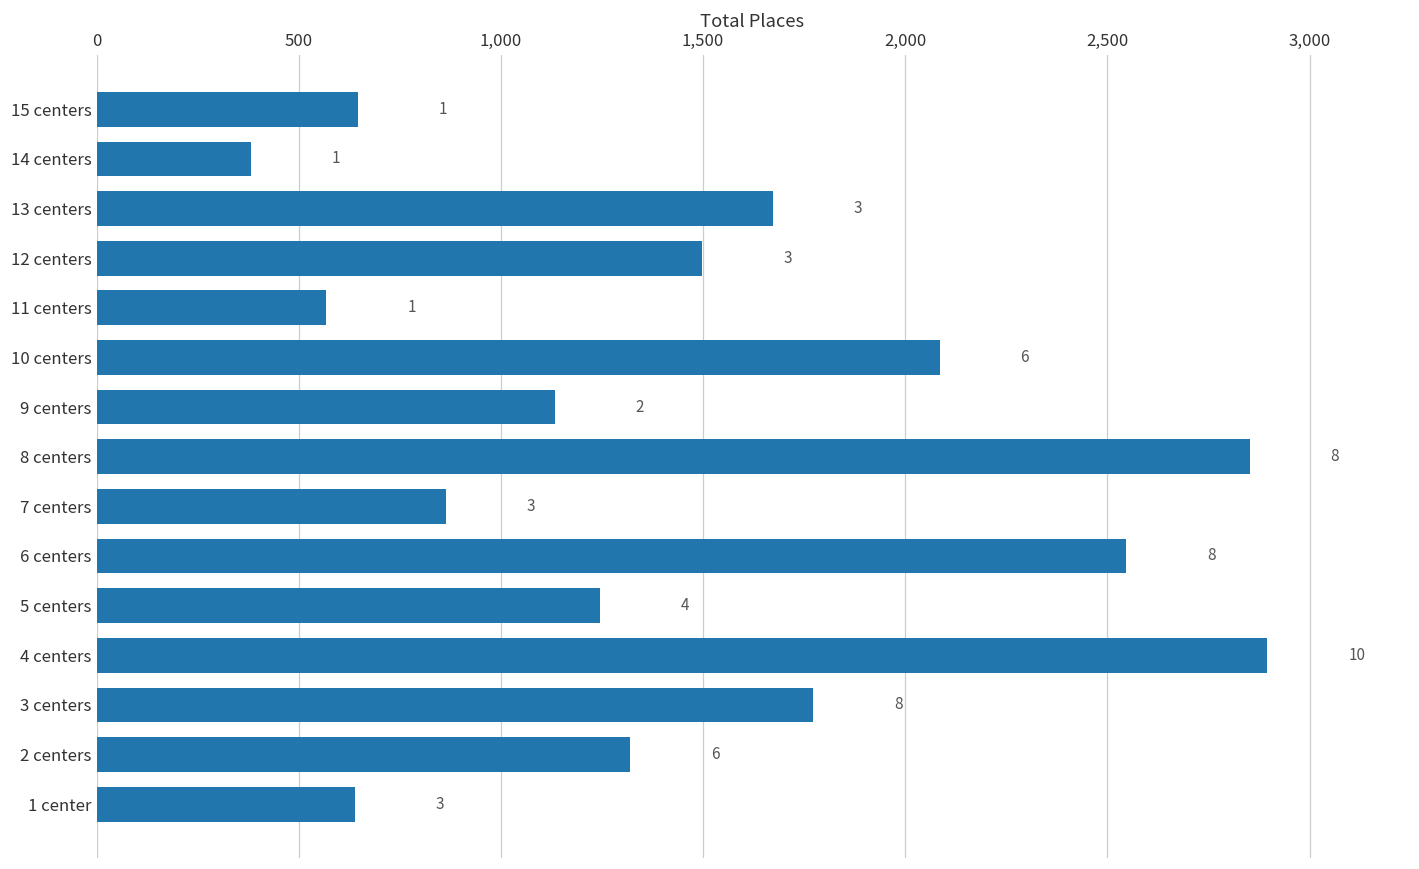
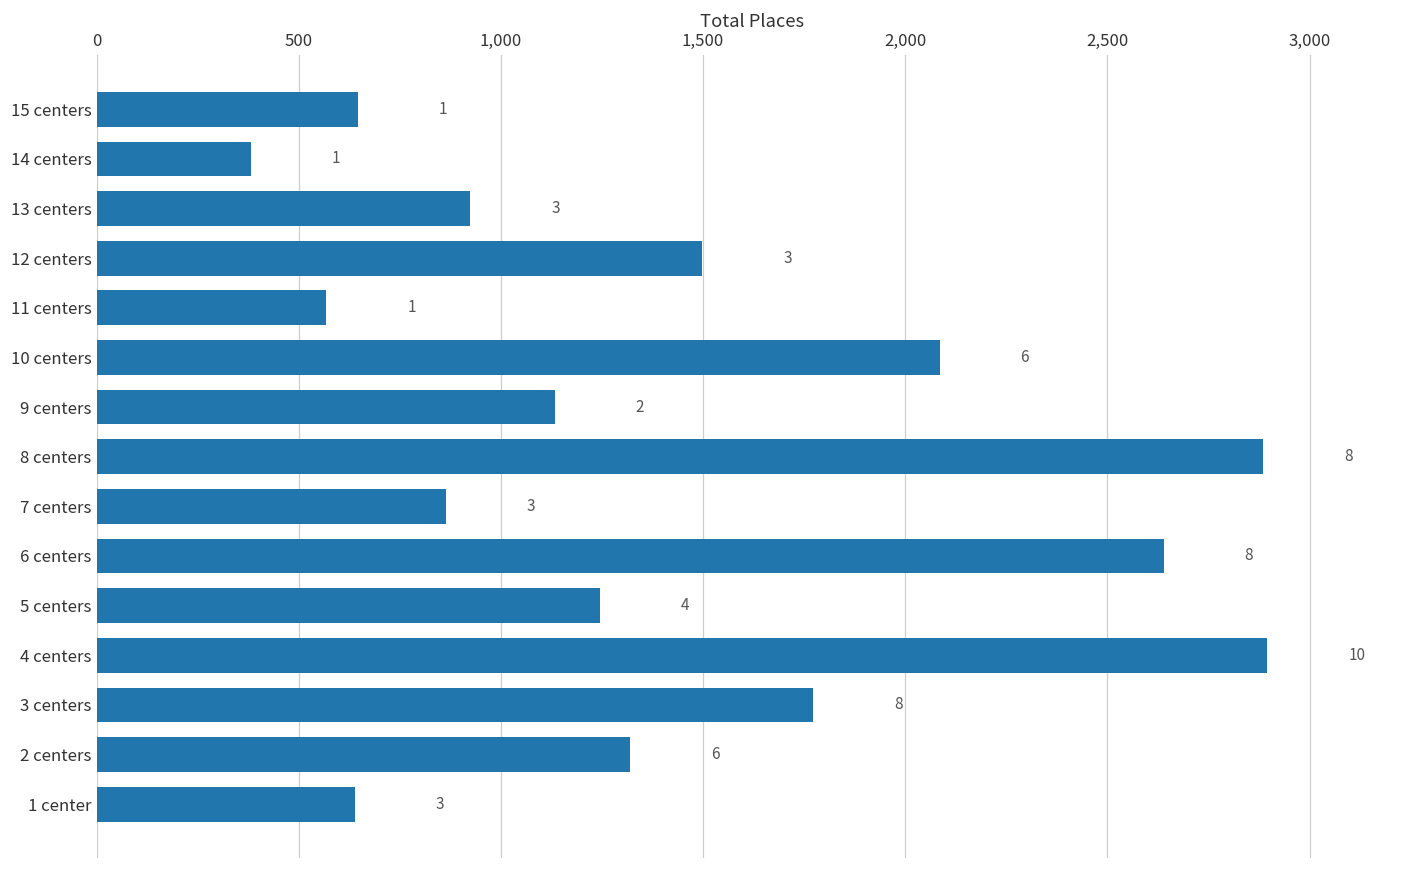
  {
    "15 centers": "650",
    "14 centers": "380",
-   "13 centers": "1,670",
+   "13 centers": "920",
    "12 centers": "1,500",
    "11 centers": "570",
    "10 centers": "2,090",
    "9 centers": "1,130",
-   "8 centers": "2,850",
+   "8 centers": "2,890",
    "7 centers": "860",
-   "6 centers": "2,550",
+   "6 centers": "2,640",
    "5 centers": "1,240",
    "4 centers": "2,900",
    "3 centers": "1,770",
    "2 centers": "1,320",
    "1 center": "640"
  }
